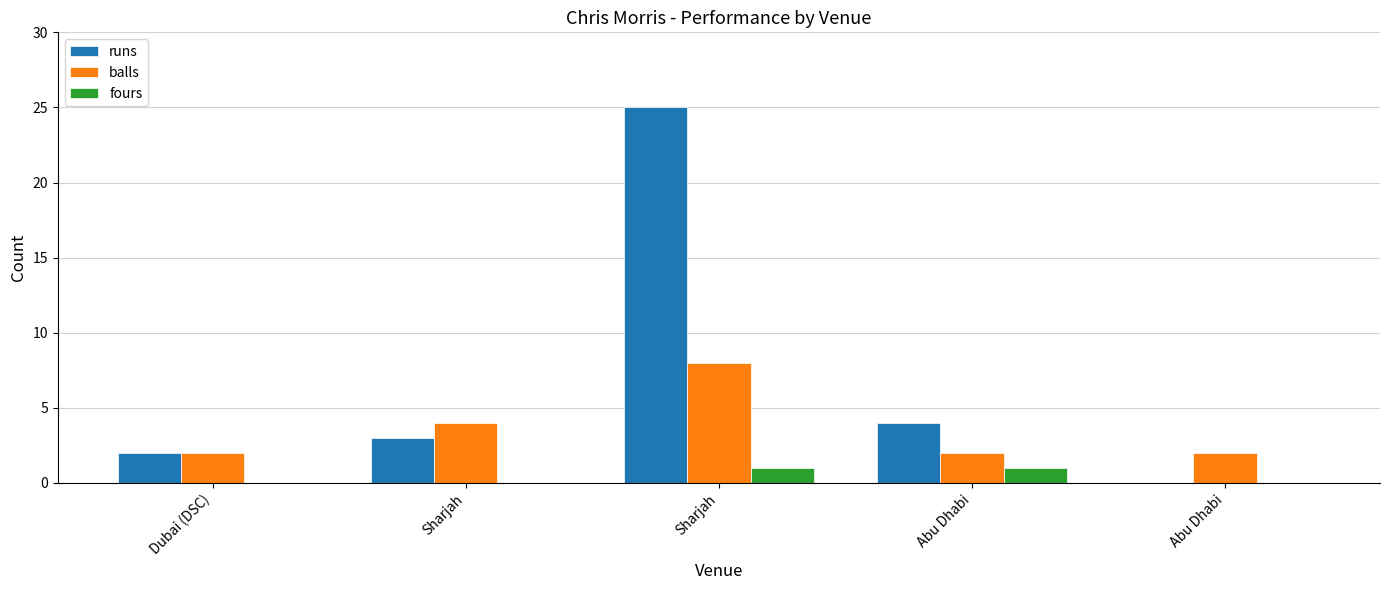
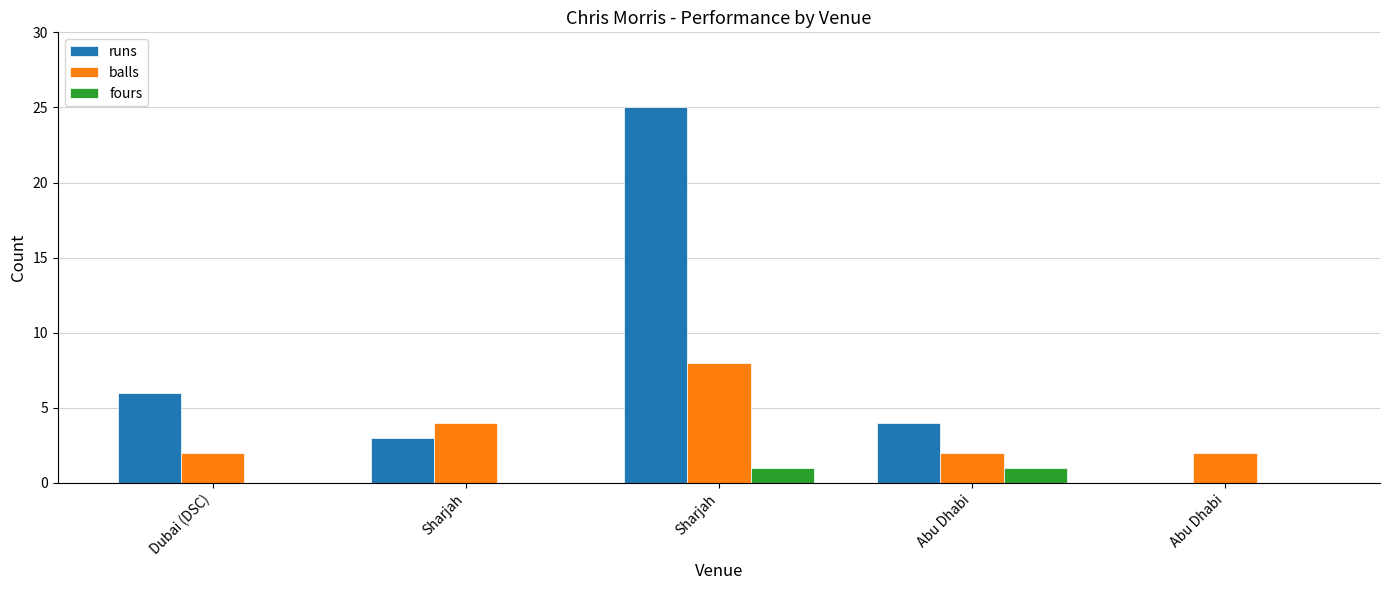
  {
    "runs": {
-     "Dubai (DSC)": 2
+     "Dubai (DSC)": 6
    },
    "balls": {
      "Dubai (DSC)": 2
    },
    "fours": {
      "Dubai (DSC)": 0
    }
  }
